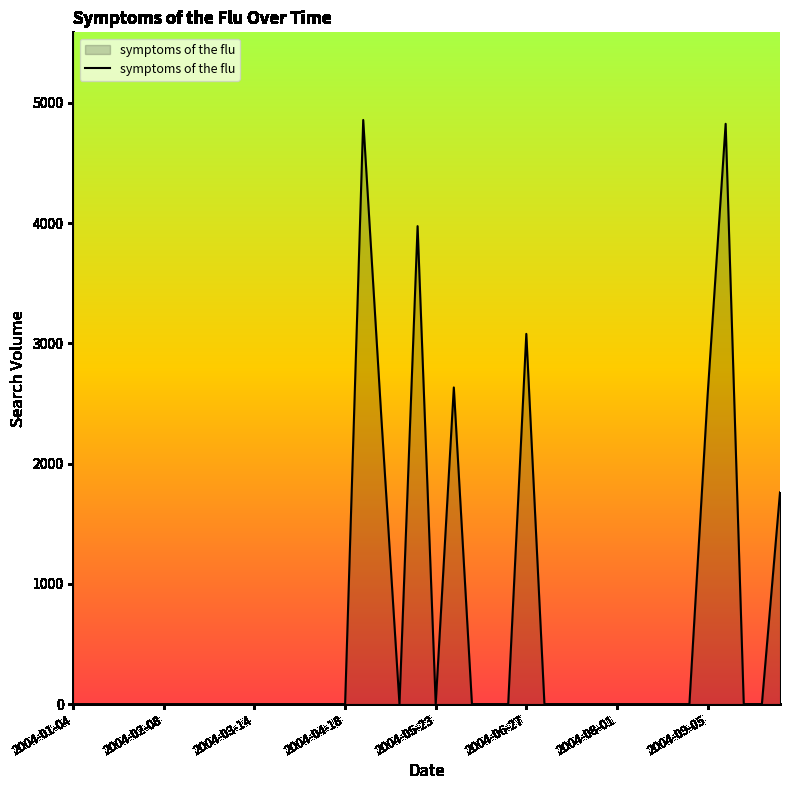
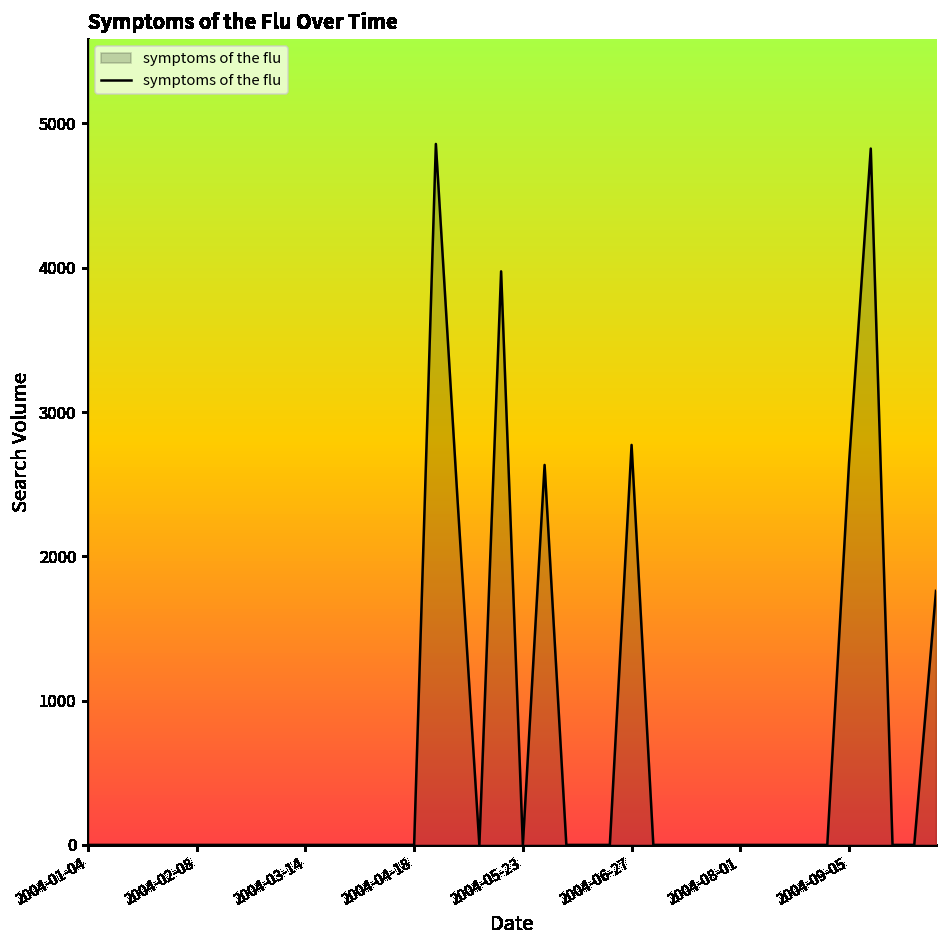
  {
    "2004-01-04": 0,
    "2004-02-08": 0,
    "2004-03-14": 0,
    "2004-04-18": 0,
    "2004-05-23": 0,
-   "2004-06-27": 3080,
+   "2004-06-27": 2770,
    "2004-08-01": 0,
-   "2004-09-05": 2560
+   "2004-09-05": 2650
  }
